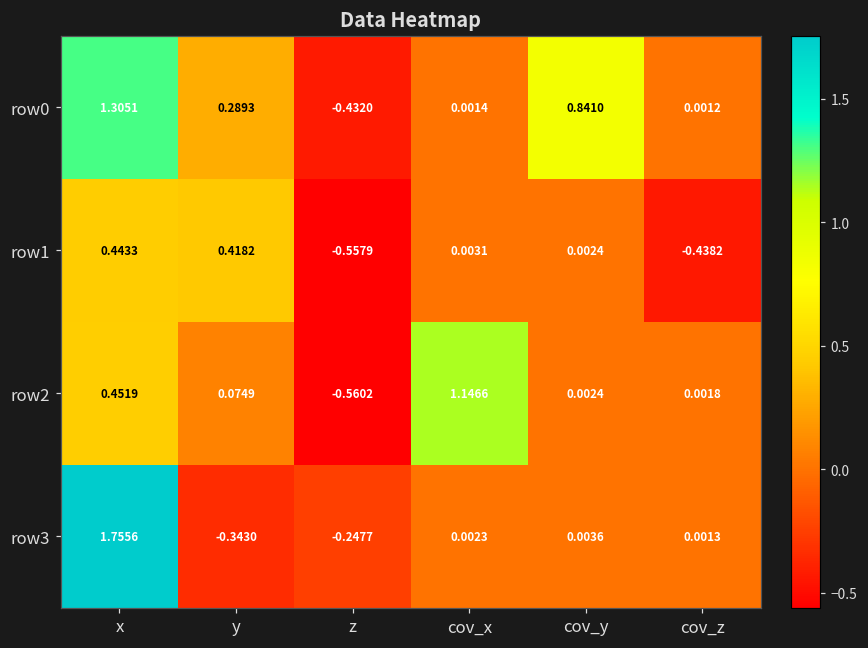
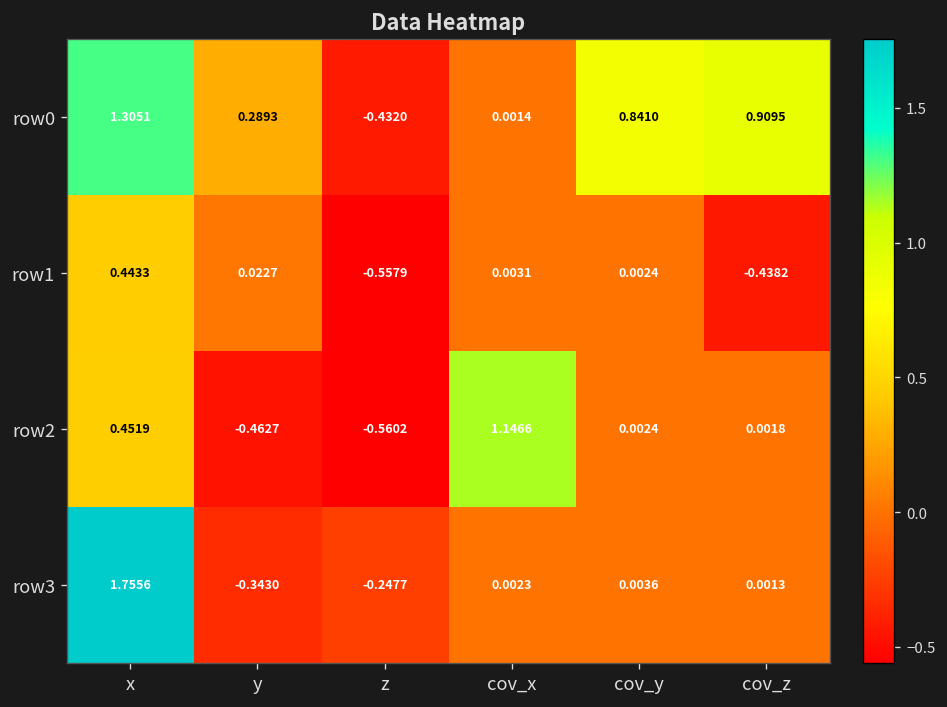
  {
    "row0": {
      "x": 1.3051,
      "y": 0.2893,
      "z": -0.4320,
      "cov_x": 0.0014,
      "cov_y": 0.8410,
-     "cov_z": 0.0012
+     "cov_z": 0.9095
    },
    "row1": {
      "x": 0.4433,
-     "y": 0.4182,
+     "y": 0.0227,
      "z": -0.5579,
      "cov_x": 0.0031,
      "cov_y": 0.0024,
      "cov_z": -0.4382
    },
    "row2": {
      "x": 0.4519,
-     "y": 0.0749,
+     "y": -0.4627,
      "z": -0.5602,
      "cov_x": 1.1466,
      "cov_y": 0.0024,
      "cov_z": 0.0018
    },
    "row3": {
      "x": 1.7556,
      "y": -0.3430,
      "z": -0.2477,
      "cov_x": 0.0023,
      "cov_y": 0.0036,
      "cov_z": 0.0013
    }
  }
